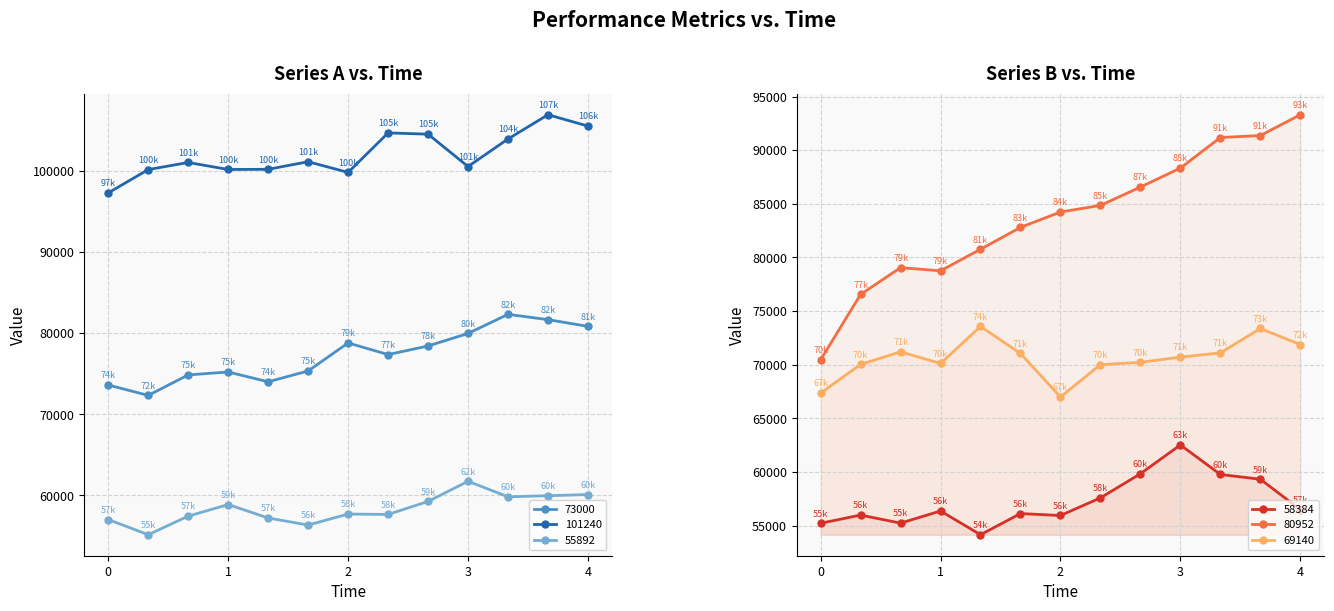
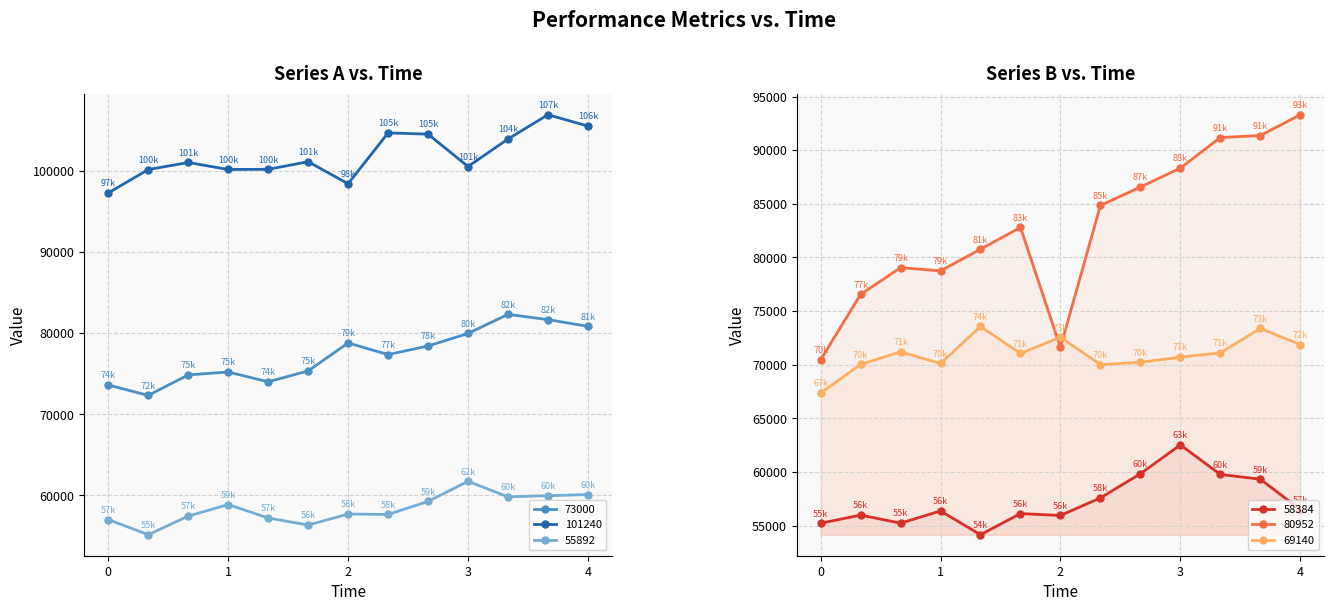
  {
    "Series A vs. Time": {
      "101240": {
        "0": "97k",
        "1": "100k",
-       "2": "100k",
+       "2": "98k",
        "3": "101k",
        "4": "106k"
      }
    },
    "Series B vs. Time": {
      "58384": {
        "0": "55k",
        "1": "56k",
        "2": "56k",
        "3": "63k"
      },
      "80952": {
        "0": "70k",
        "1": "79k",
-       "2": "84k",
+       "2": "72k",
        "3": "88k",
        "4": "93k"
      },
      "69140": {
        "0": "67k",
        "1": "70k",
-       "2": "67k",
+       "2": "73k",
        "3": "71k",
        "4": "72k"
      }
    }
  }
